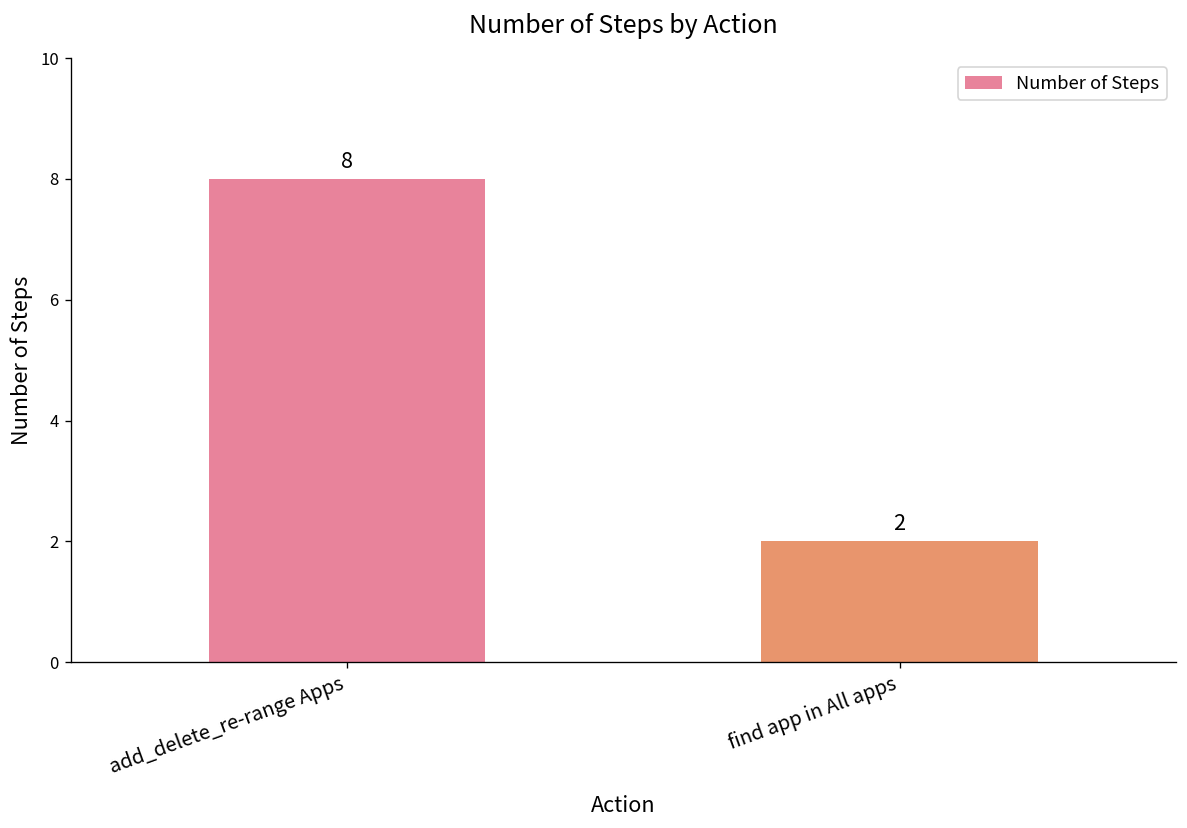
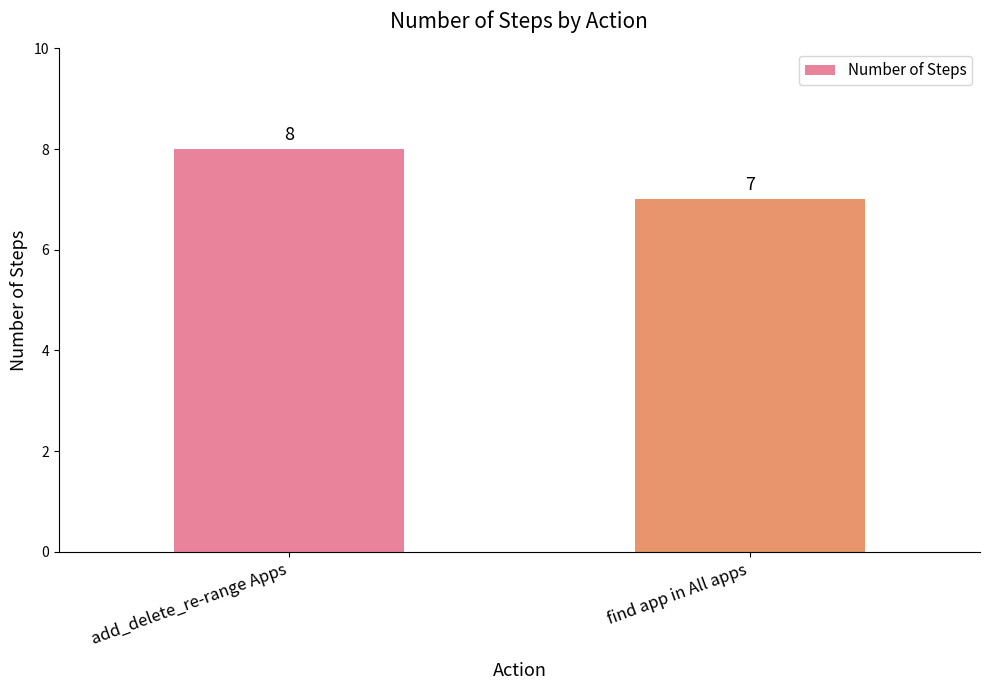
  {
    "add_delete_re-range Apps": 8,
-   "find app in All apps": 2
+   "find app in All apps": 7
  }
